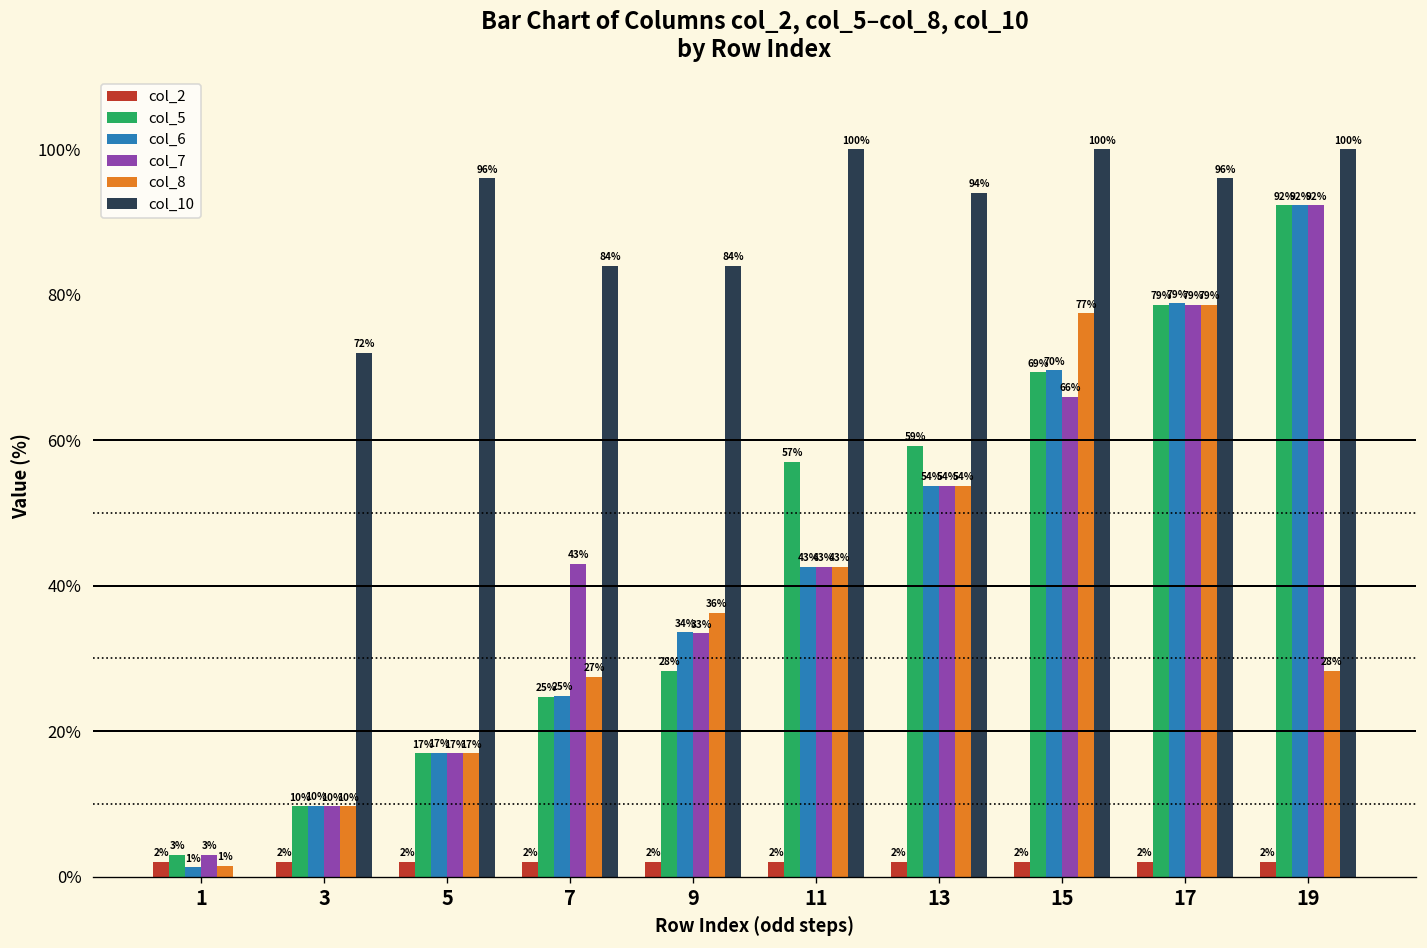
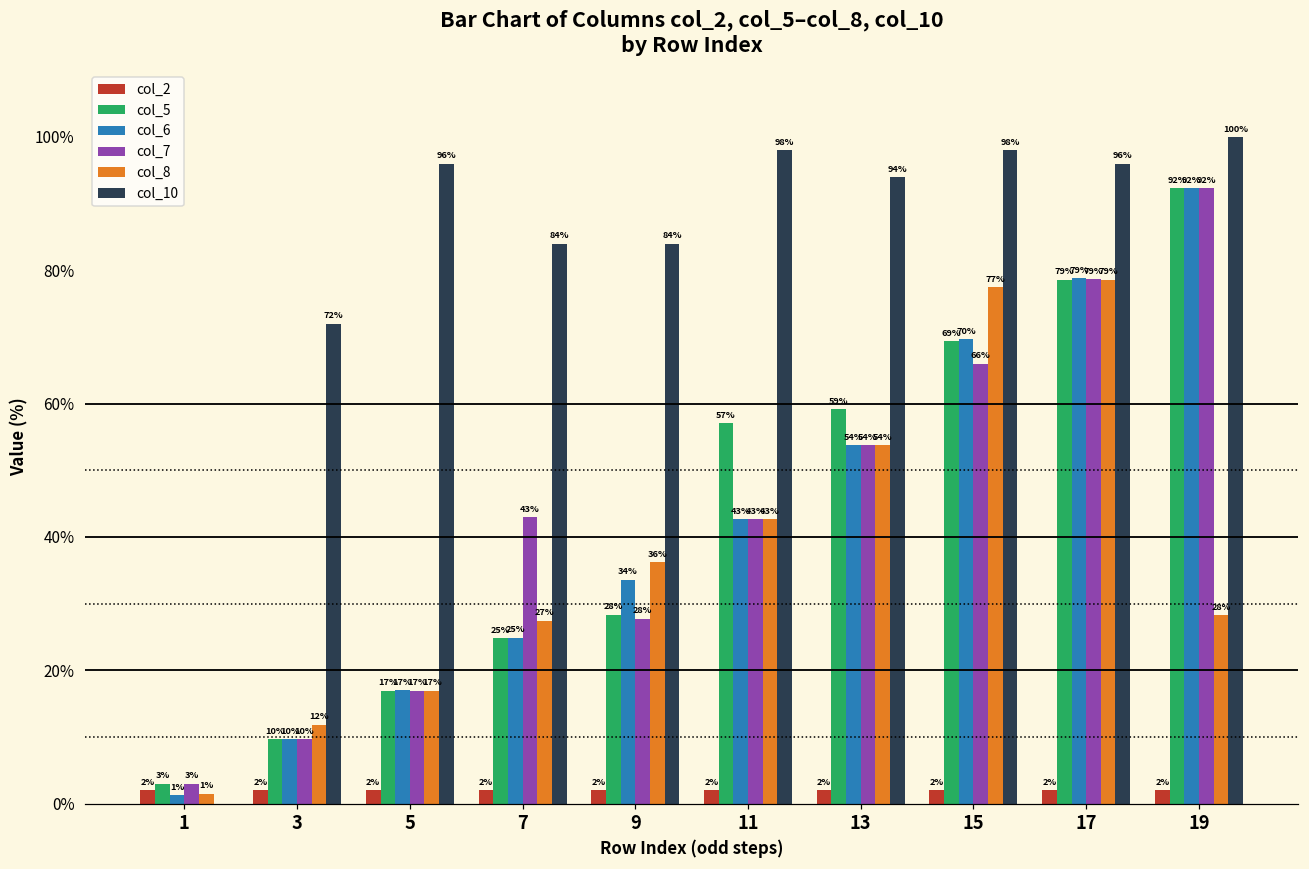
  {
    "col_2": {
      "1": "2%",
      "3": "2%",
      "5": "2%",
      "7": "2%",
      "9": "2%",
      "11": "2%",
      "13": "2%",
      "15": "2%",
      "17": "2%",
      "19": "2%"
    },
    "col_5": {
      "1": "3%",
      "9": "28%",
      "11": "57%",
      "13": "59%"
    },
    "col_6": {
      "1": "1%"
    },
    "col_7": {
      "1": "3%",
      "7": "43%",
-     "9": "33%",
+     "9": "28%",
      "15": "66%"
    },
    "col_8": {
      "1": "1%",
-     "3": "10%",
+     "3": "12%",
      "7": "27%",
      "9": "36%",
      "15": "77%",
      "19": "28%"
    },
    "col_10": {
      "3": "72%",
      "5": "96%",
      "7": "84%",
      "9": "84%",
-     "11": "100%",
+     "11": "98%",
      "13": "94%",
-     "15": "100%",
+     "15": "98%",
      "17": "96%",
      "19": "100%"
    }
  }
